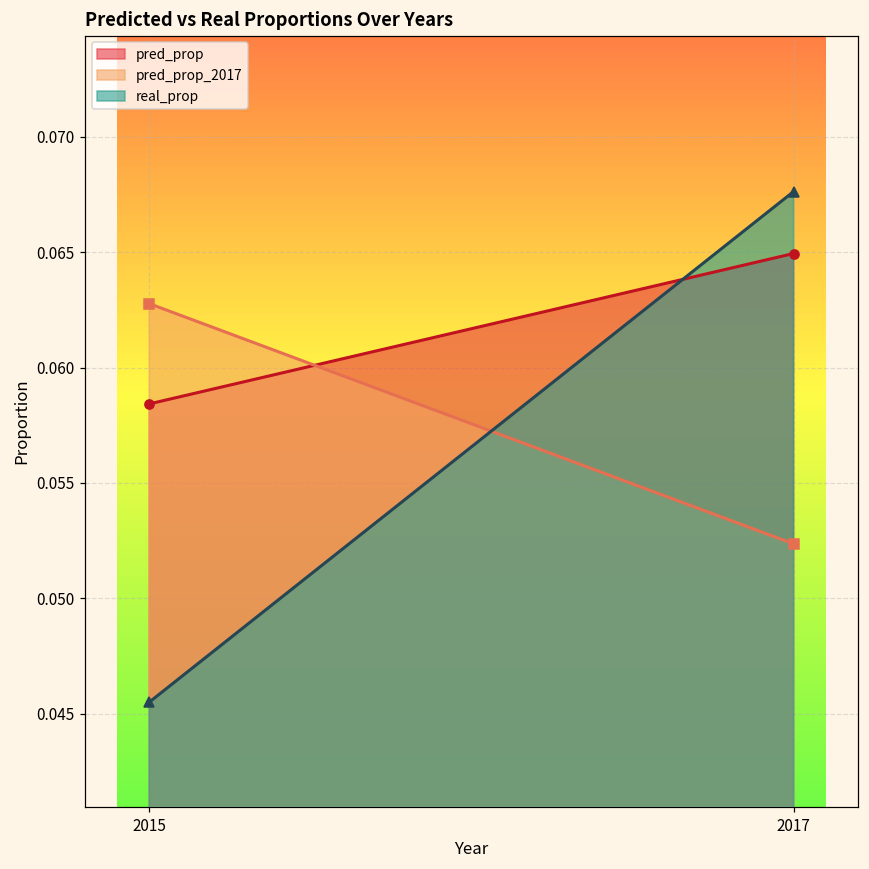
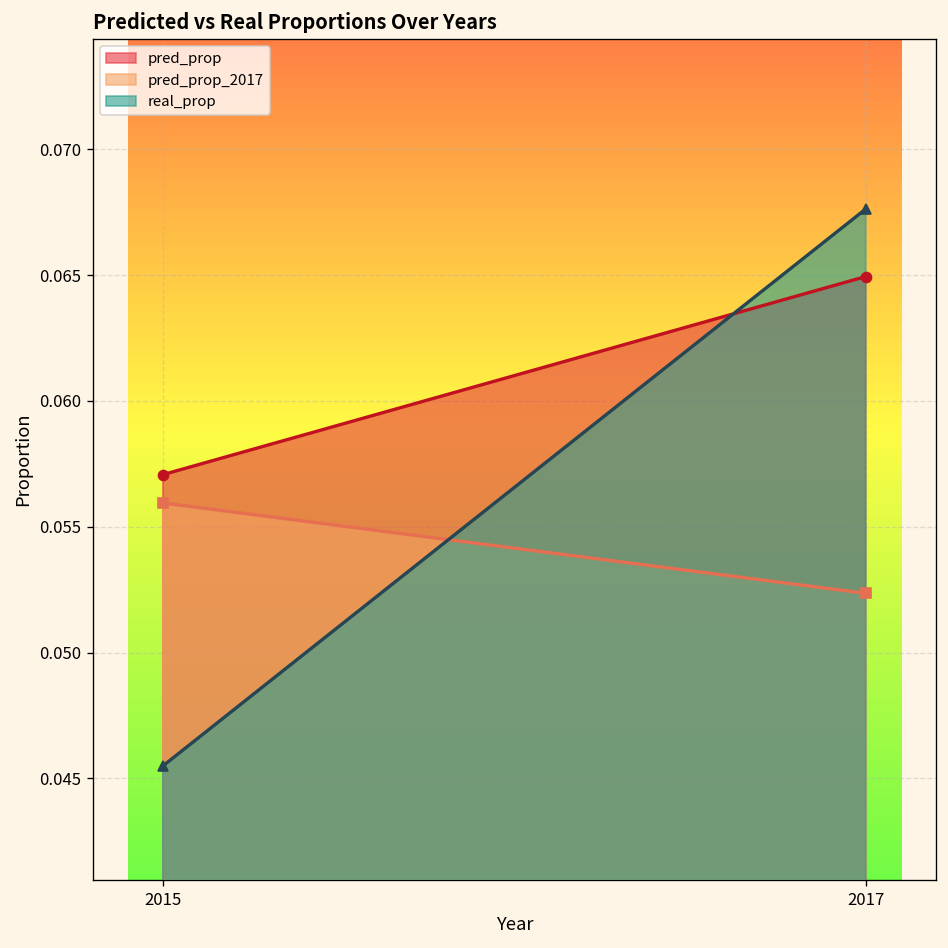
  {
    "pred_prop": {
-     "2015": 0.0584,
+     "2015": 0.0571,
      "2017": 0.0649
    },
    "pred_prop_2017": {
-     "2015": 0.0628,
+     "2015": 0.0559,
      "2017": 0.0524
    },
    "real_prop": {
      "2015": 0.0455,
      "2017": 0.0676
    }
  }
